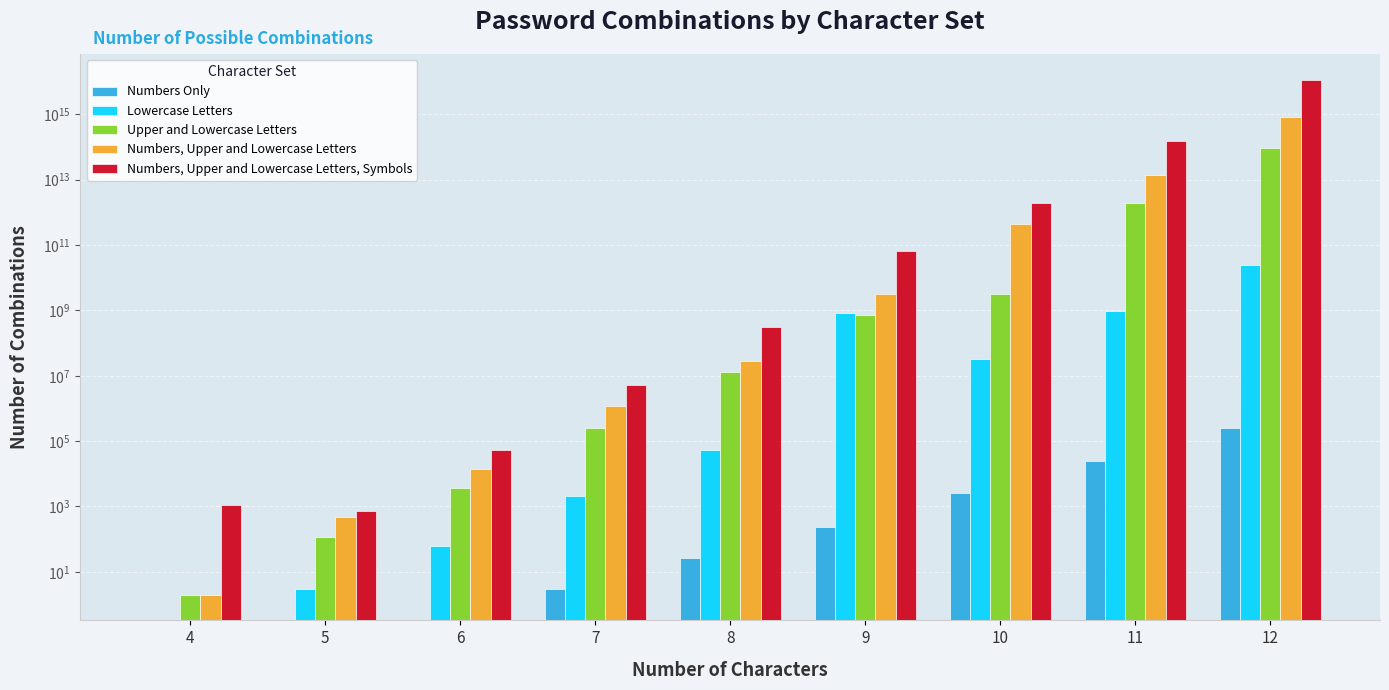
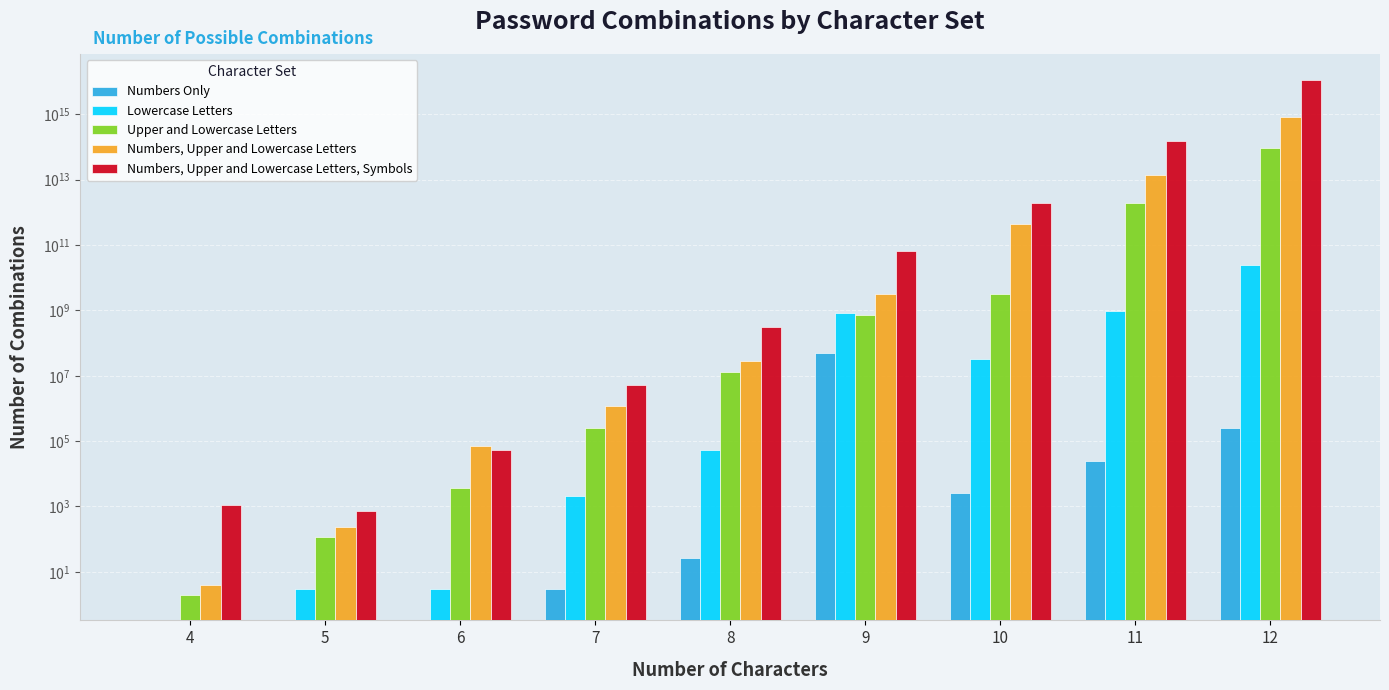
  {
    "Numbers Only": {
      "7": 3,
      "8": 30,
-     "9": 200,
+     "9": 50000000,
      "10": 3000,
      "11": 30000,
      "12": 300000
    },
    "Lowercase Letters": {
      "5": 3,
-     "6": 60,
+     "6": 3,
      "7": 2000,
      "8": 50000,
      "9": 900000000,
      "10": 30000000,
      "11": 1000000000,
      "12": 30000000000
    },
    "Upper and Lowercase Letters": {
      "4": 2,
      "5": 120,
      "6": 4000,
      "7": 300000,
      "8": 13000000,
      "9": 700000000,
      "10": 3000000000,
      "11": 2000000000000,
      "12": 90000000000000
    },
    "Numbers, Upper and Lowercase Letters": {
-     "4": 2,
-     "5": 500,
-     "6": 10000,
+     "4": 4,
+     "5": 200,
+     "6": 70000,
      "7": 1200000,
      "8": 30000000,
      "9": 3000000000,
      "10": 500000000000,
      "11": 14000000000000,
      "12": 900000000000000
    },
    "Numbers, Upper and Lowercase Letters, Symbols": {
      "4": 1100,
      "5": 700,
      "6": 50000,
      "7": 5000000,
      "8": 300000000,
      "9": 60000000000,
      "10": 2000000000000,
      "11": 200000000000000,
      "12": 11000000000000000
    }
  }
